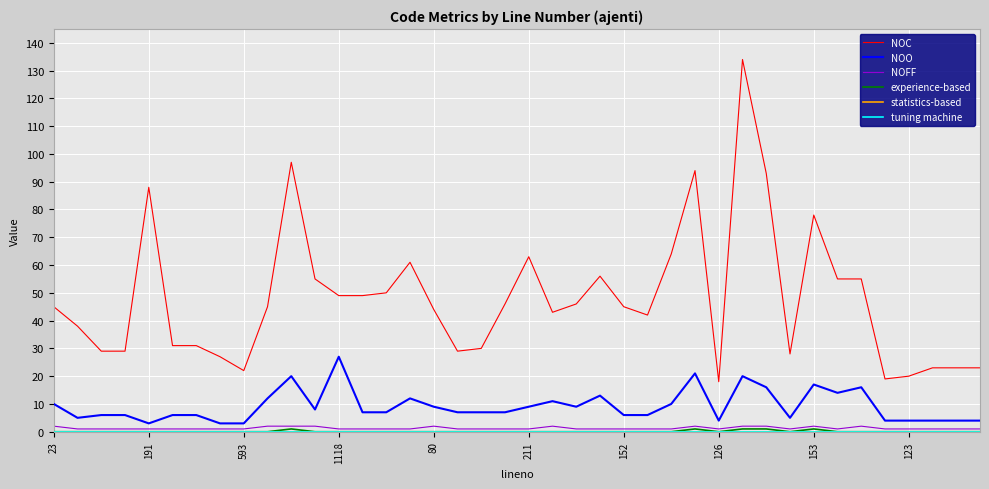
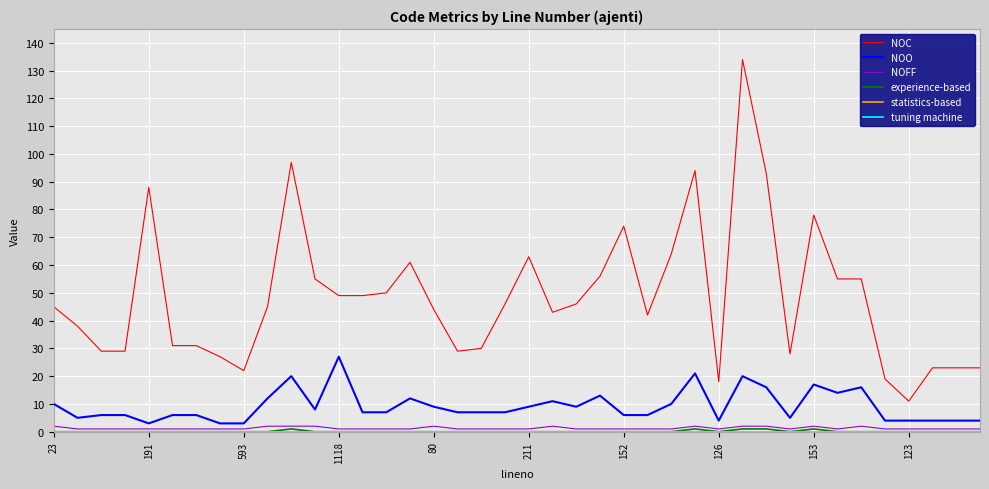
  {
    "NOC": {
      "191": 88,
      "593": 22,
      "1118": 49,
      "80": 44,
      "211": 63,
-     "152": 45,
+     "152": 74,
      "126": 18,
      "153": 78,
-     "123": 20
+     "123": 11
    },
    "NOO": {
      "191": 3,
      "593": 3,
      "1118": 27,
      "80": 9,
      "211": 9,
      "152": 6,
      "126": 4,
      "153": 17,
      "123": 4
    },
    "NOFF": {
      "191": 1,
      "593": 1,
      "1118": 1,
      "80": 2,
      "211": 1,
      "152": 1,
      "126": 1,
      "153": 2,
      "123": 1
    },
    "experience-based": {
      "153": 1
    },
    "tuning machine": {
      "153": 0
    }
  }
